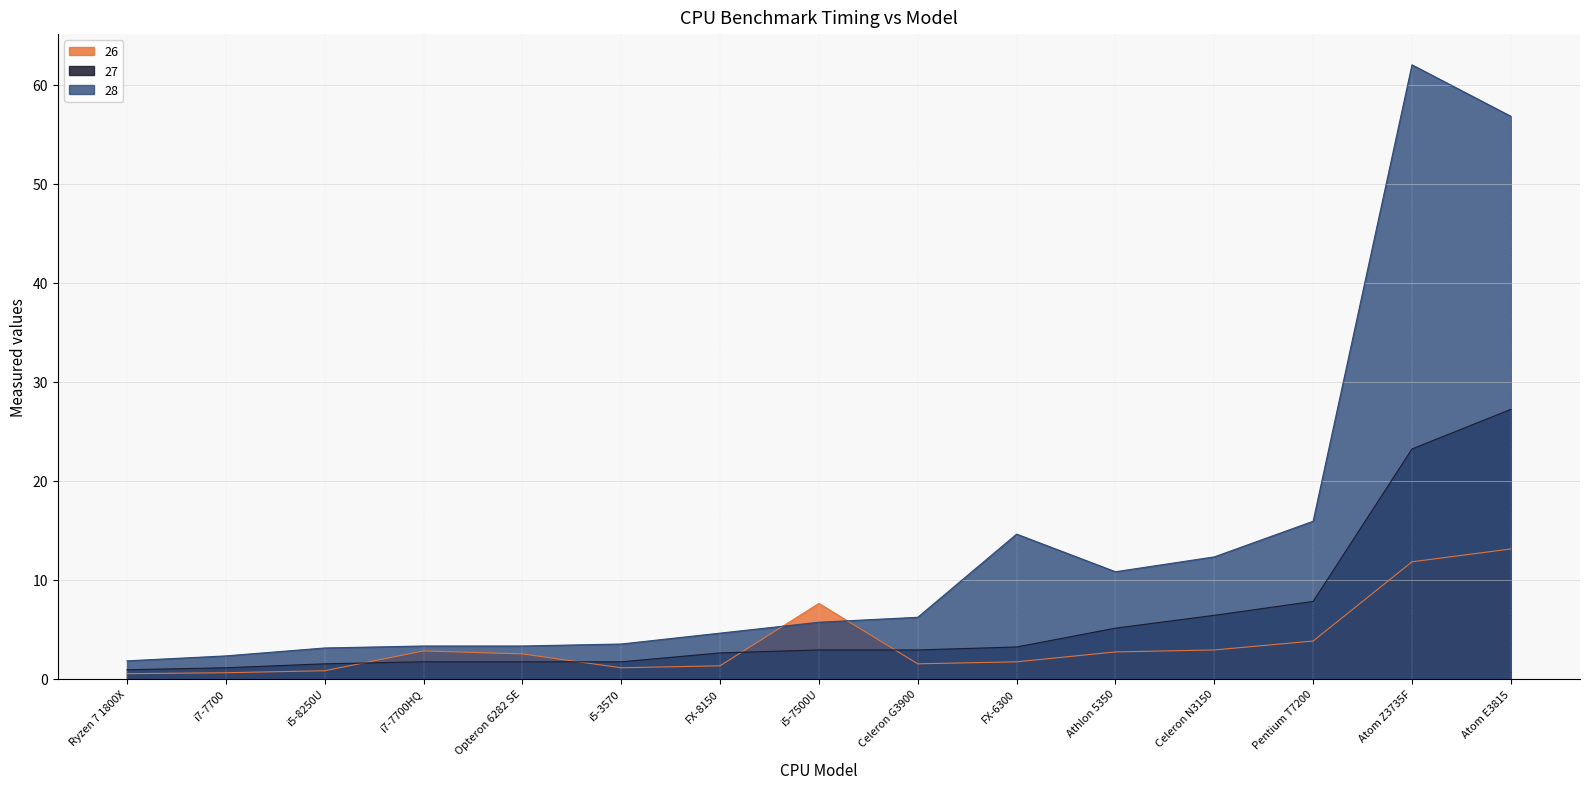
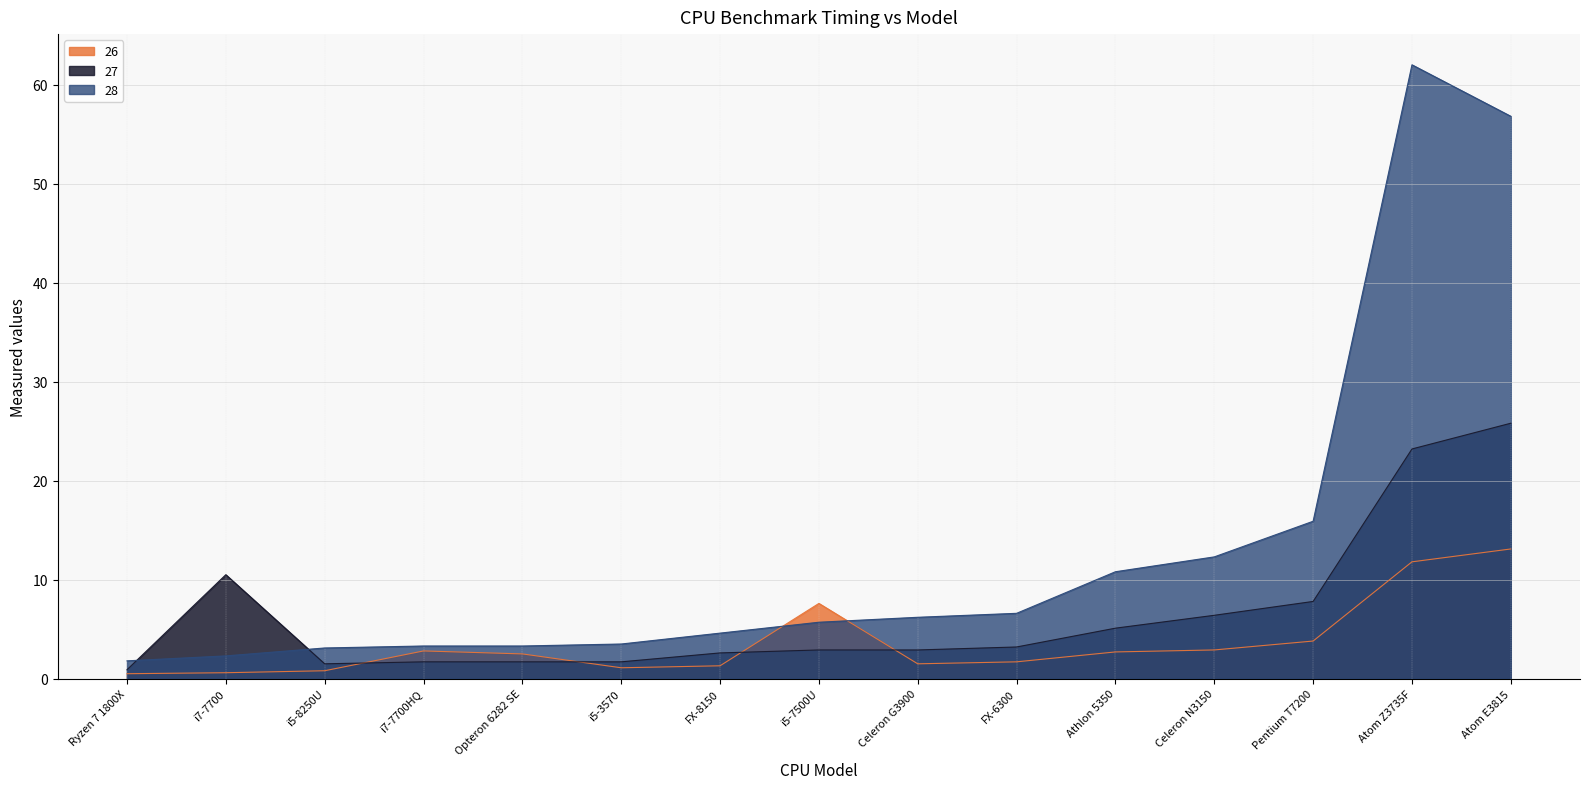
  {
    "26": {
      "Ryzen 7 1800X": 1,
      "i7-7700": 1,
      "i5-8250U": 1,
      "i7-7700HQ": 3,
      "Opteron 6282 SE": 3,
      "i5-3570": 1,
      "FX-8150": 1,
      "i5-7500U": 8,
      "Celeron G3900": 2,
      "FX-6300": 2,
      "Athlon 5350": 3,
      "Celeron N3150": 3,
      "Pentium T7200": 4,
      "Atom Z3735F": 12,
      "Atom E3815": 13
    },
    "27": {
      "Ryzen 7 1800X": 1,
-     "i7-7700": 1,
+     "i7-7700": 11,
      "i5-8250U": 2,
      "i7-7700HQ": 2,
      "Opteron 6282 SE": 2,
      "i5-3570": 2,
      "FX-8150": 3,
      "i5-7500U": 3,
      "Celeron G3900": 3,
      "FX-6300": 3,
      "Athlon 5350": 5,
      "Celeron N3150": 6,
      "Pentium T7200": 8,
      "Atom Z3735F": 23,
-     "Atom E3815": 27
+     "Atom E3815": 26
    },
    "28": {
      "Ryzen 7 1800X": 2,
      "i7-7700": 2,
      "i5-8250U": 3,
      "i7-7700HQ": 3,
      "Opteron 6282 SE": 3,
      "i5-3570": 4,
      "FX-8150": 5,
      "i5-7500U": 6,
      "Celeron G3900": 6,
-     "FX-6300": 15,
+     "FX-6300": 7,
      "Athlon 5350": 11,
      "Celeron N3150": 12,
      "Pentium T7200": 16,
      "Atom Z3735F": 62,
      "Atom E3815": 57
    }
  }
